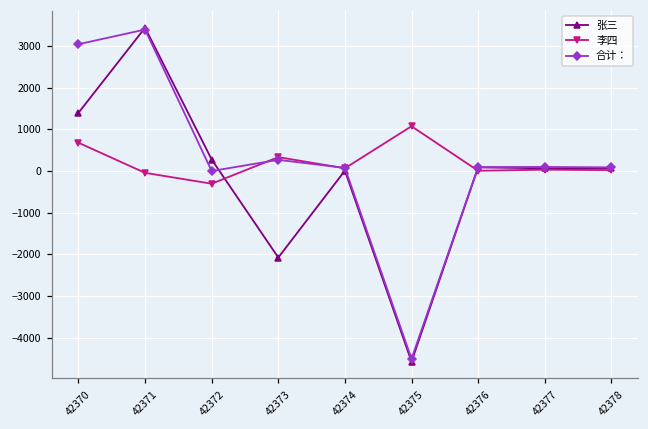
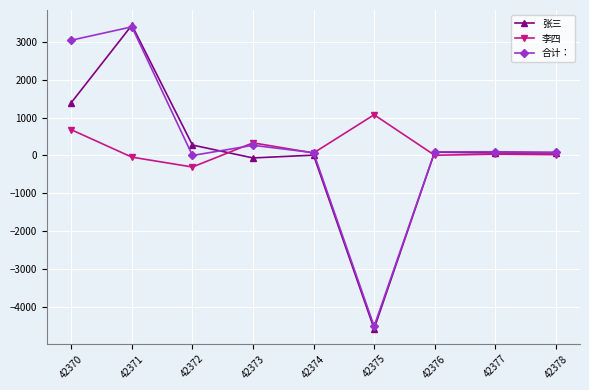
  {
    "张三": {
      "42370": 1400,
      "42372": 300,
-     "42373": -2100,
+     "42373": -100,
      "42375": -4600
    },
    "李四": {
      "42370": 700,
      "42371": 0,
      "42372": -300,
      "42375": 1100,
      "42376": 0
    },
    "合计：": {
      "42370": 3000,
      "42372": 0,
      "42375": -4500
    }
  }
